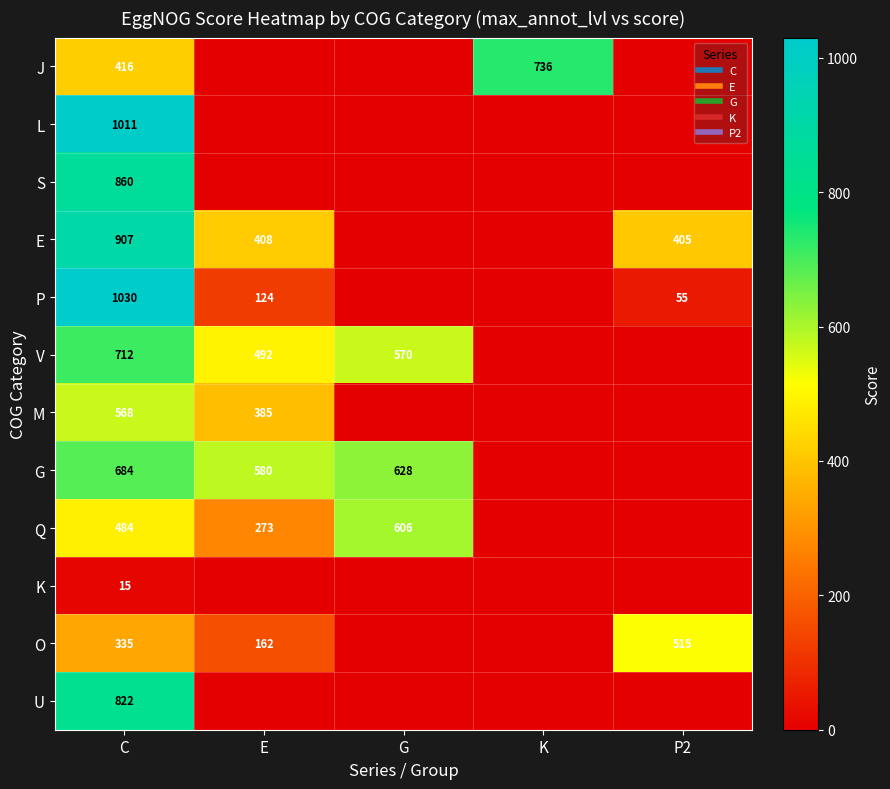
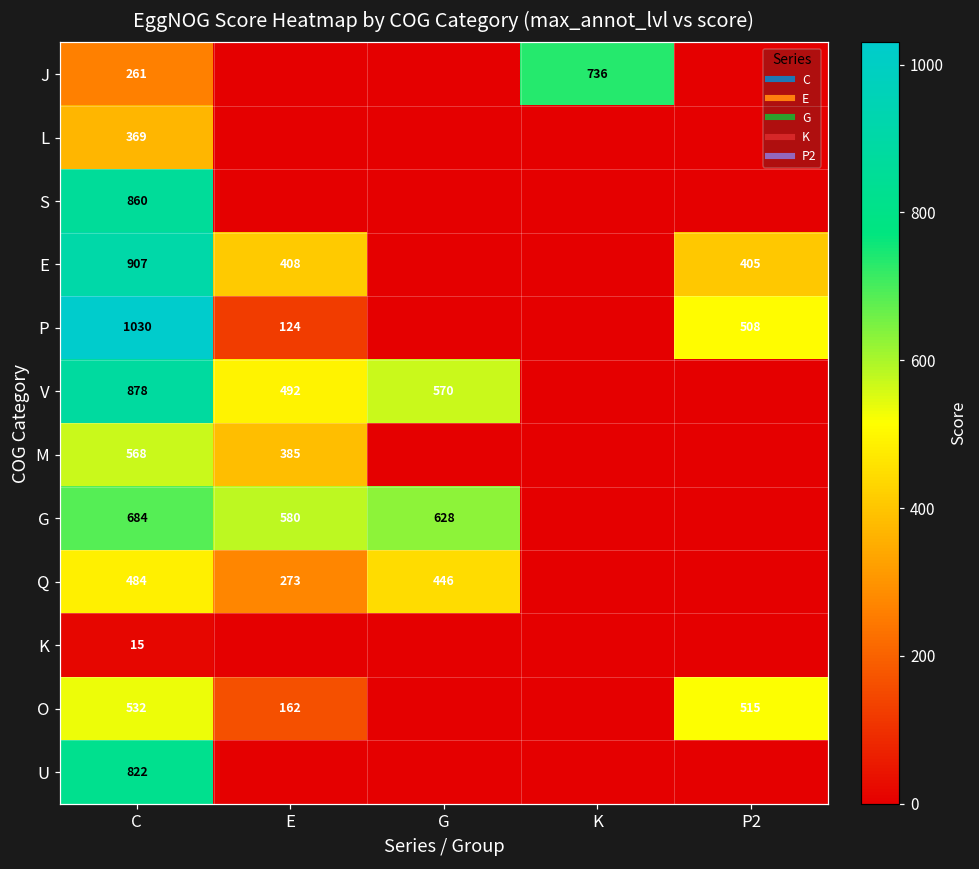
  {
    "J": {
-     "C": 416,
+     "C": 261,
      "K": 736
    },
    "L": {
-     "C": 1011
+     "C": 369
    },
    "S": {
      "C": 860
    },
    "E": {
      "C": 907,
      "E": 408,
      "P2": 405
    },
    "P": {
      "C": 1030,
      "E": 124,
-     "P2": 55
+     "P2": 508
    },
    "V": {
-     "C": 712,
+     "C": 878,
      "E": 492,
      "G": 570
    },
    "M": {
      "C": 568,
      "E": 385
    },
    "G": {
      "C": 684,
      "E": 580,
      "G": 628
    },
    "Q": {
      "C": 484,
      "E": 273,
-     "G": 606
+     "G": 446
    },
    "K": {
      "C": 15
    },
    "O": {
-     "C": 335,
+     "C": 532,
      "E": 162,
      "P2": 515
    },
    "U": {
      "C": 822
    }
  }
